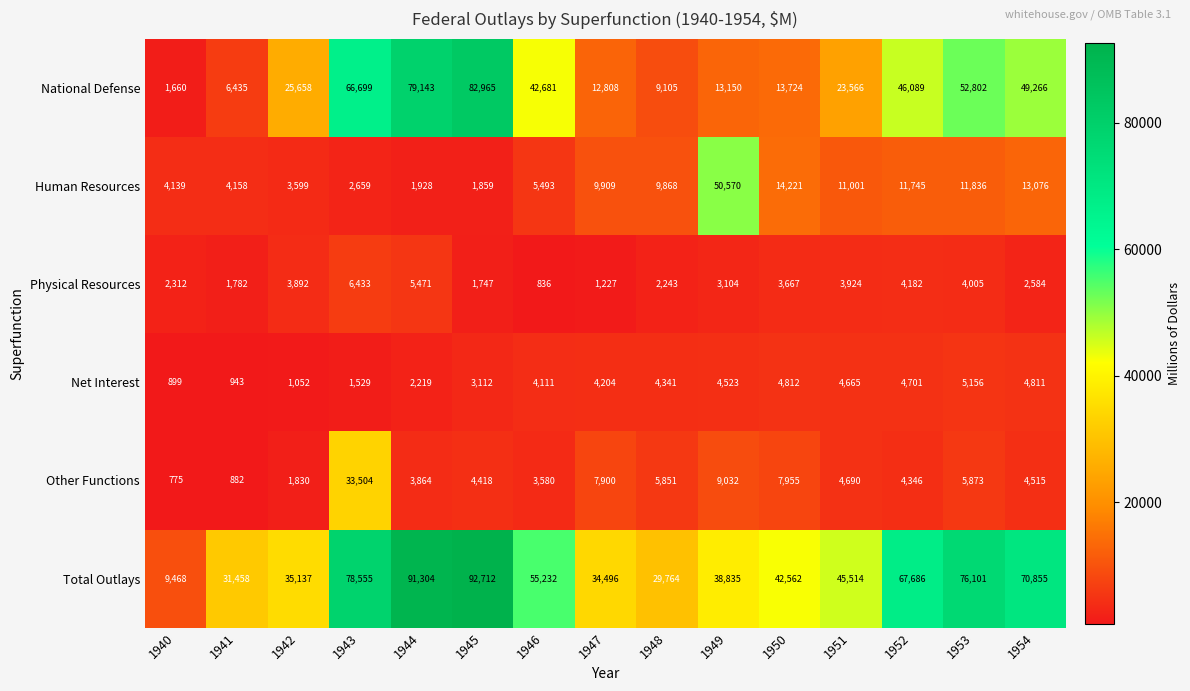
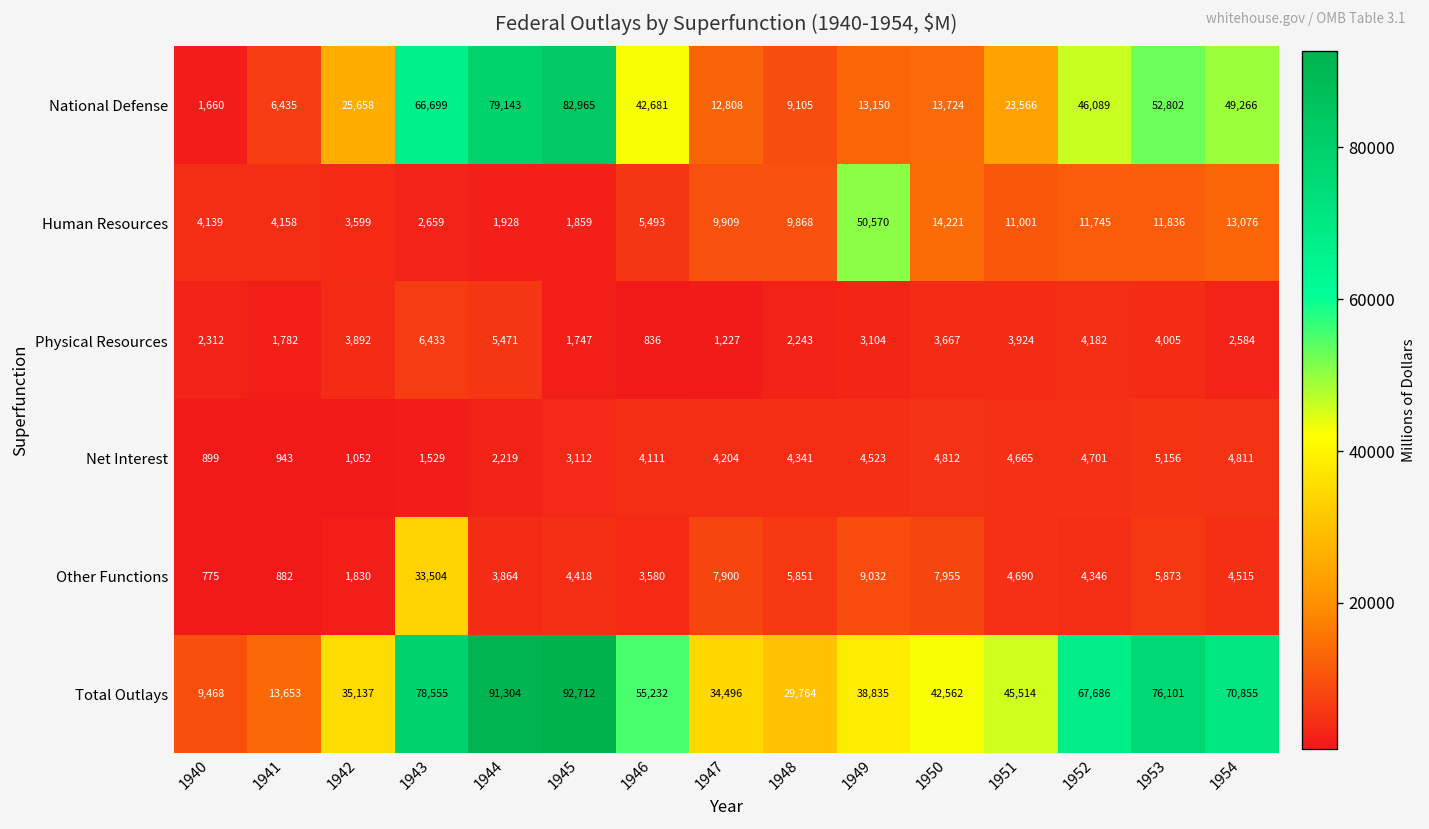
  {
    "National Defense": {
      "1940": "1,660",
      "1941": "6,435",
      "1942": "25,658",
      "1943": "66,699",
      "1944": "79,143",
      "1945": "82,965",
      "1946": "42,681",
      "1947": "12,808",
      "1948": "9,105",
      "1949": "13,150",
      "1950": "13,724",
      "1951": "23,566",
      "1952": "46,089",
      "1953": "52,802",
      "1954": "49,266"
    },
    "Human Resources": {
      "1940": "4,139",
      "1941": "4,158",
      "1942": "3,599",
      "1943": "2,659",
      "1944": "1,928",
      "1945": "1,859",
      "1946": "5,493",
      "1947": "9,909",
      "1948": "9,868",
      "1949": "50,570",
      "1950": "14,221",
      "1951": "11,001",
      "1952": "11,745",
      "1953": "11,836",
      "1954": "13,076"
    },
    "Physical Resources": {
      "1940": "2,312",
      "1941": "1,782",
      "1942": "3,892",
      "1943": "6,433",
      "1944": "5,471",
      "1945": "1,747",
      "1946": "836",
      "1947": "1,227",
      "1948": "2,243",
      "1949": "3,104",
      "1950": "3,667",
      "1951": "3,924",
      "1952": "4,182",
      "1953": "4,005",
      "1954": "2,584"
    },
    "Net Interest": {
      "1940": "899",
      "1941": "943",
      "1942": "1,052",
      "1943": "1,529",
      "1944": "2,219",
      "1945": "3,112",
      "1946": "4,111",
      "1947": "4,204",
      "1948": "4,341",
      "1949": "4,523",
      "1950": "4,812",
      "1951": "4,665",
      "1952": "4,701",
      "1953": "5,156",
      "1954": "4,811"
    },
    "Other Functions": {
      "1940": "775",
      "1941": "882",
      "1942": "1,830",
      "1943": "33,504",
      "1944": "3,864",
      "1945": "4,418",
      "1946": "3,580",
      "1947": "7,900",
      "1948": "5,851",
      "1949": "9,032",
      "1950": "7,955",
      "1951": "4,690",
      "1952": "4,346",
      "1953": "5,873",
      "1954": "4,515"
    },
    "Total Outlays": {
      "1940": "9,468",
-     "1941": "31,458",
+     "1941": "13,653",
      "1942": "35,137",
      "1943": "78,555",
      "1944": "91,304",
      "1945": "92,712",
      "1946": "55,232",
      "1947": "34,496",
      "1948": "29,764",
      "1949": "38,835",
      "1950": "42,562",
      "1951": "45,514",
      "1952": "67,686",
      "1953": "76,101",
      "1954": "70,855"
    }
  }
